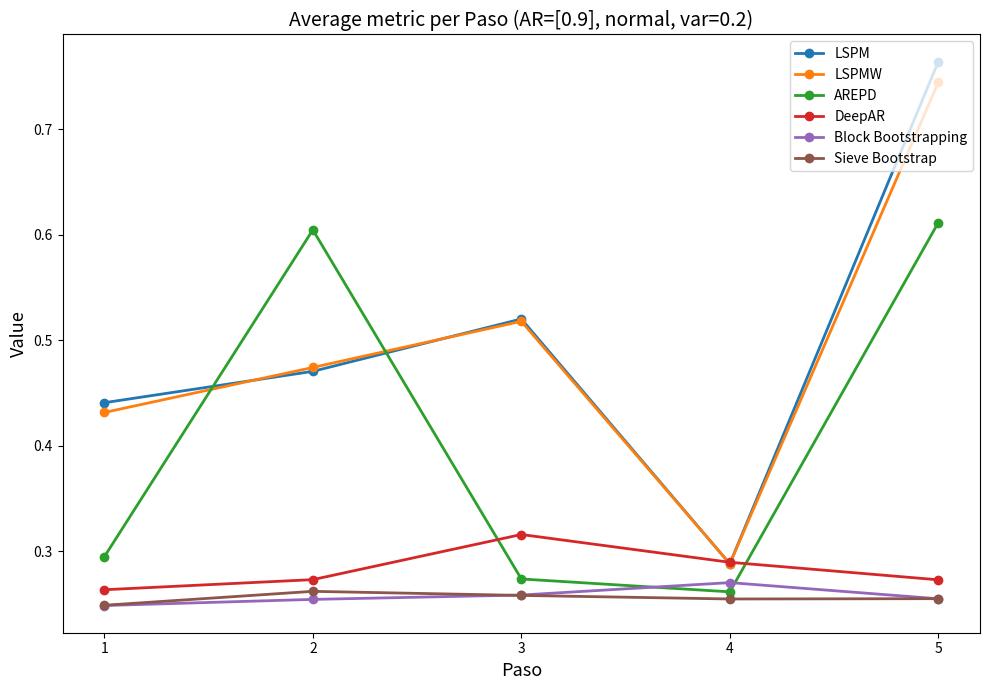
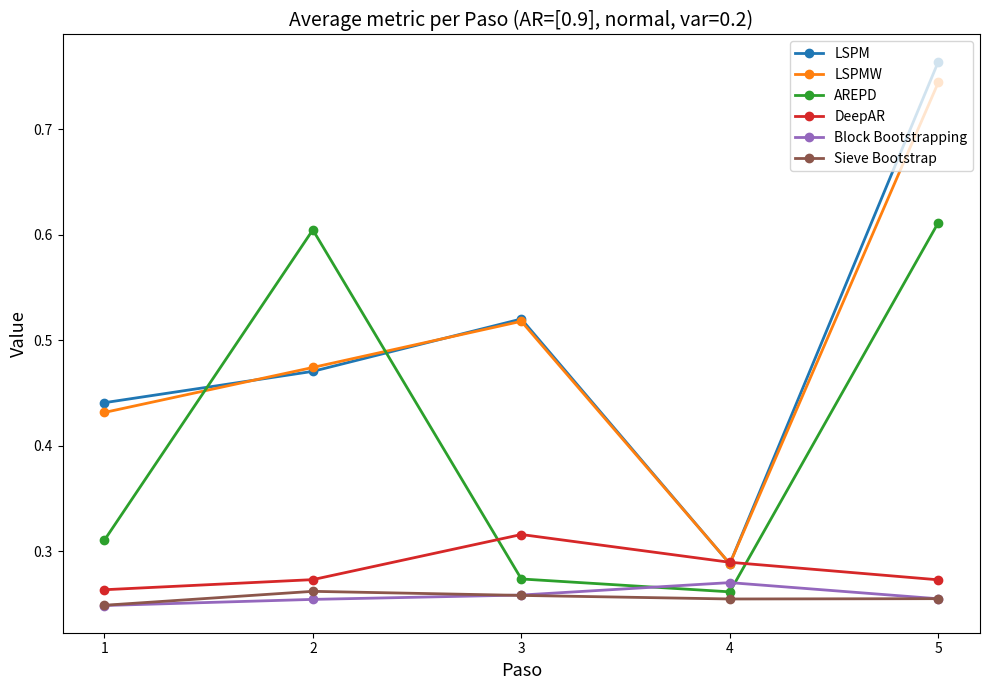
  {
    "LSPM": {
      "1": 0.441,
      "2": 0.470
    },
    "LSPMW": {
      "1": 0.431,
      "2": 0.474
    },
    "AREPD": {
-     "1": 0.295,
+     "1": 0.310,
      "2": 0.605,
      "3": 0.274,
      "4": 0.261,
      "5": 0.611
    },
    "DeepAR": {
      "1": 0.263,
      "2": 0.273,
      "3": 0.316,
      "5": 0.273
    },
    "Block Bootstrapping": {
      "2": 0.254,
      "4": 0.270
    },
    "Sieve Bootstrap": {
      "2": 0.262,
      "4": 0.255
    }
  }
